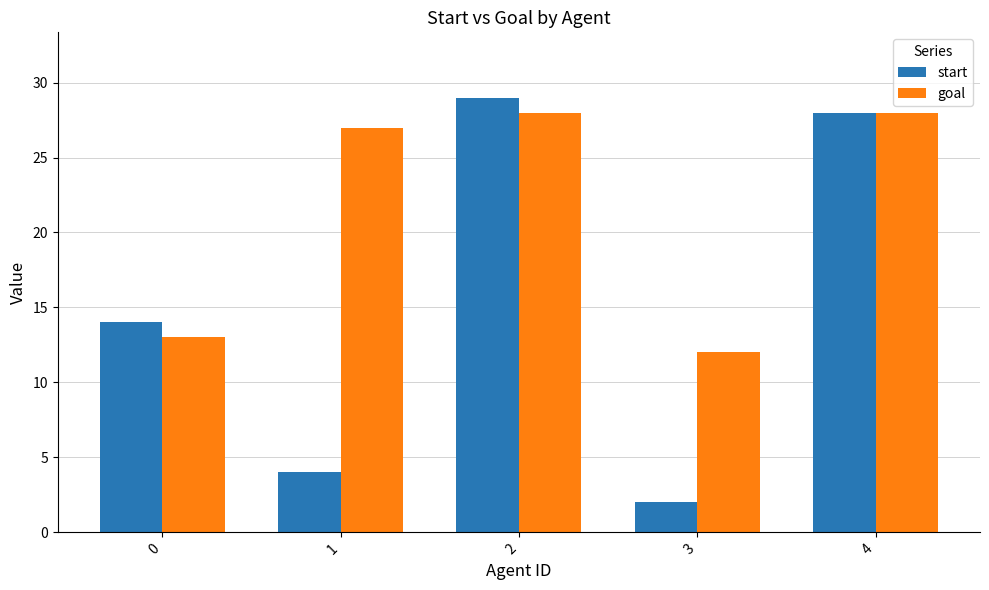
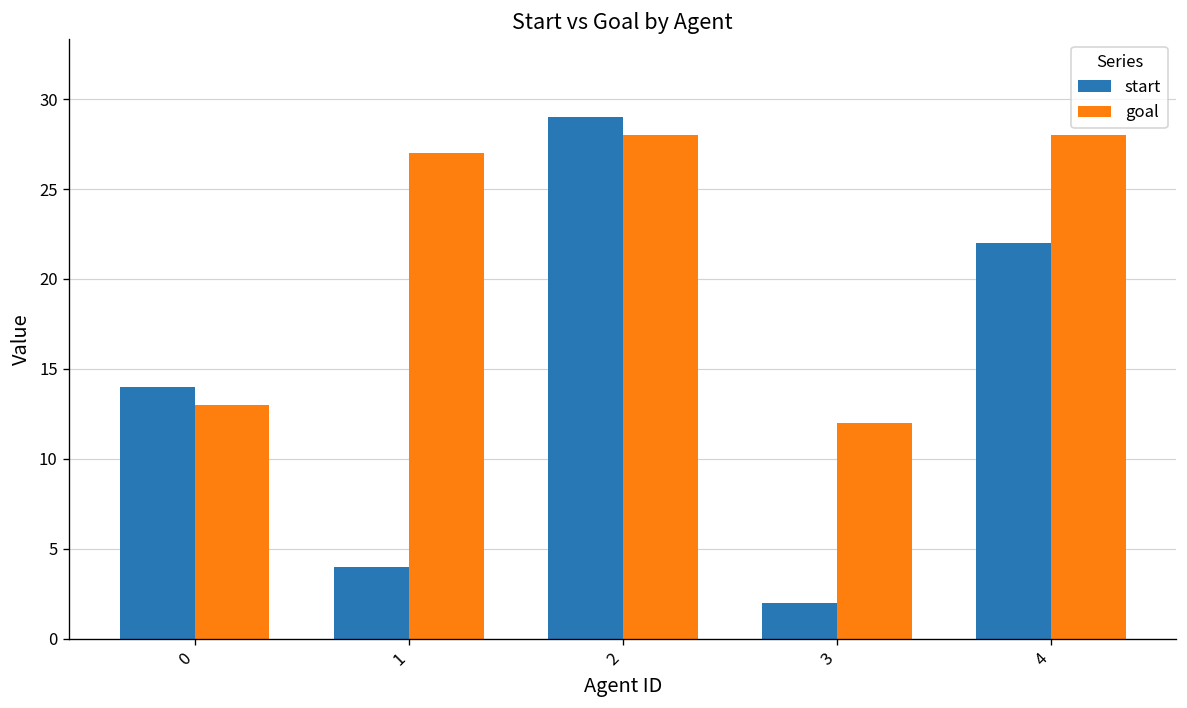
  {
    "start": {
      "0": 14,
      "1": 4,
      "2": 29,
      "3": 2,
-     "4": 28
+     "4": 22
    },
    "goal": {
      "0": 13,
      "1": 27,
      "2": 28,
      "3": 12,
      "4": 28
    }
  }
